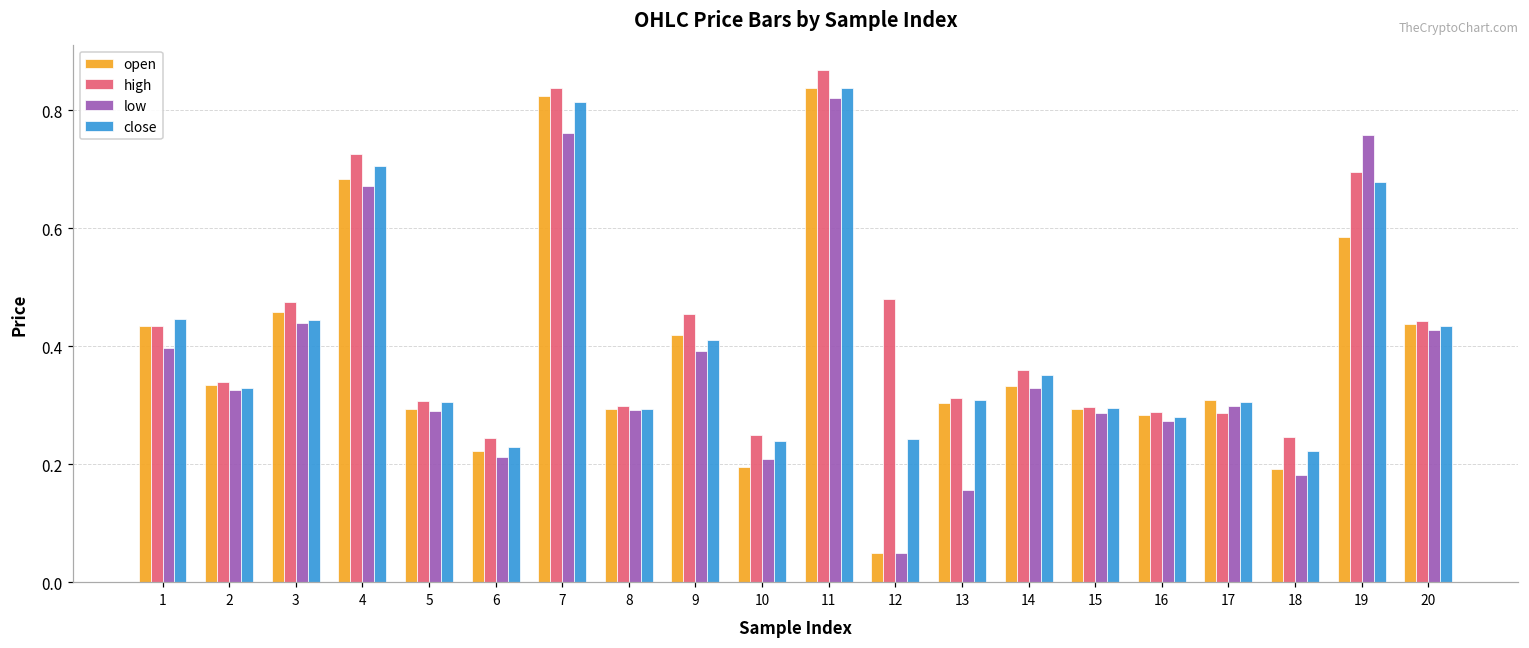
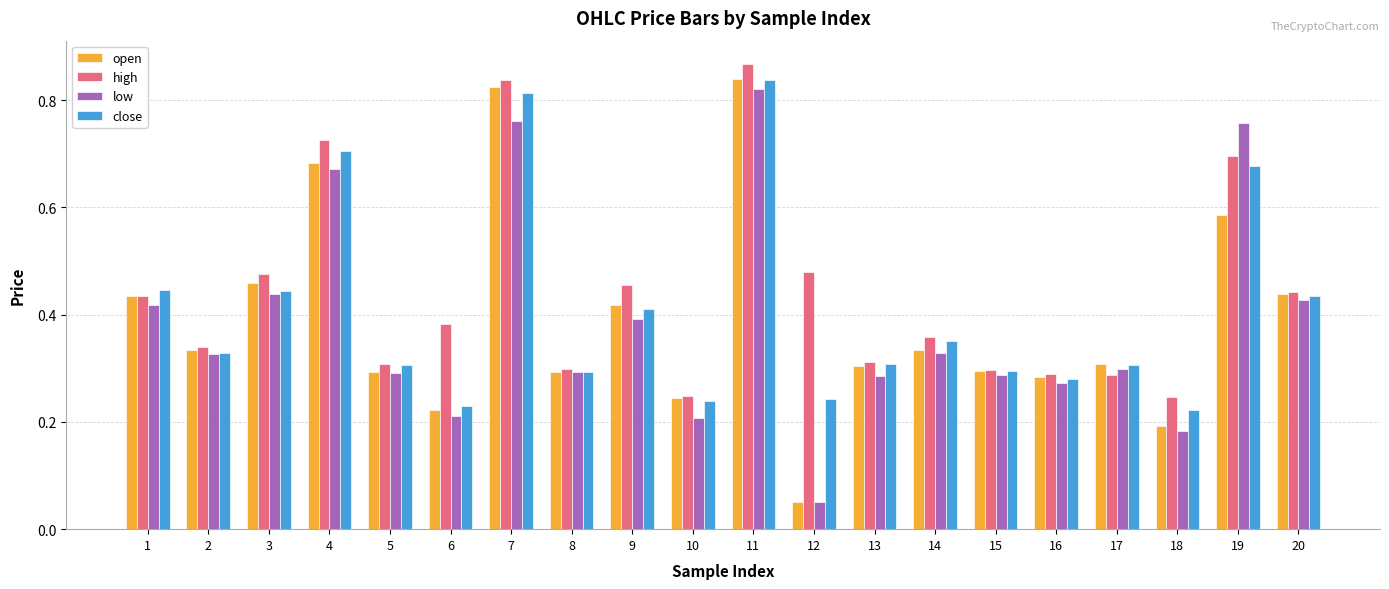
  {
    "open": {
      "1": 0.43,
      "2": 0.33,
      "3": 0.46,
      "4": 0.68,
      "5": 0.29,
      "6": 0.22,
      "7": 0.82,
      "8": 0.29,
      "9": 0.42,
-     "10": 0.20,
+     "10": 0.24,
      "11": 0.84,
      "12": 0.05,
      "13": 0.30,
      "14": 0.33,
      "15": 0.29,
      "16": 0.28,
      "17": 0.31,
      "18": 0.19,
      "19": 0.59,
      "20": 0.44
    },
    "high": {
      "1": 0.43,
      "2": 0.34,
      "3": 0.48,
      "4": 0.73,
      "5": 0.31,
-     "6": 0.24,
+     "6": 0.38,
      "7": 0.84,
      "8": 0.30,
      "9": 0.45,
      "10": 0.25,
      "11": 0.87,
      "12": 0.48,
      "13": 0.31,
      "14": 0.36,
      "15": 0.30,
      "16": 0.29,
      "17": 0.29,
      "18": 0.25,
      "19": 0.70,
      "20": 0.44
    },
    "low": {
-     "1": 0.40,
+     "1": 0.42,
      "2": 0.33,
      "3": 0.44,
      "4": 0.67,
      "5": 0.29,
      "6": 0.21,
      "7": 0.76,
      "8": 0.29,
      "9": 0.39,
      "10": 0.21,
      "11": 0.82,
      "12": 0.05,
-     "13": 0.16,
+     "13": 0.29,
      "14": 0.33,
      "15": 0.29,
      "16": 0.27,
      "17": 0.30,
      "18": 0.18,
      "19": 0.76,
      "20": 0.43
    },
    "close": {
      "1": 0.45,
      "2": 0.33,
      "3": 0.44,
      "4": 0.71,
      "5": 0.31,
      "6": 0.23,
      "7": 0.81,
      "8": 0.29,
      "9": 0.41,
      "10": 0.24,
      "11": 0.84,
      "12": 0.24,
      "13": 0.31,
      "14": 0.35,
      "15": 0.30,
      "16": 0.28,
      "17": 0.31,
      "18": 0.22,
      "19": 0.68,
      "20": 0.43
    }
  }
